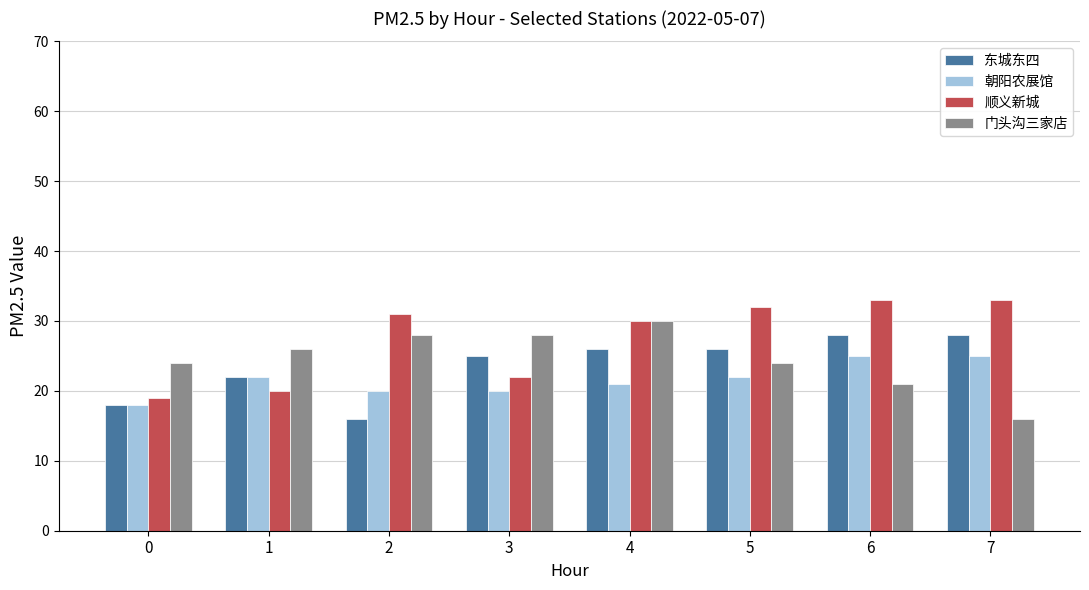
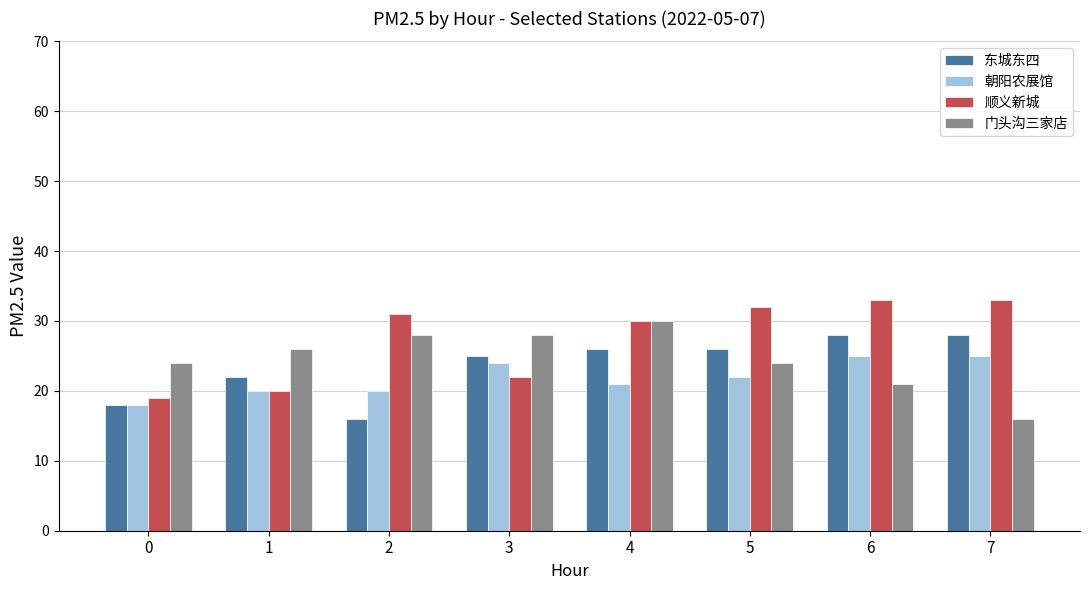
  {
    "东城东四": {
      "0": 18,
      "1": 22,
      "2": 16,
      "3": 25,
      "4": 26,
      "5": 26,
      "6": 28,
      "7": 28
    },
    "朝阳农展馆": {
      "0": 18,
-     "1": 22,
+     "1": 20,
      "2": 20,
-     "3": 20,
+     "3": 24,
      "4": 21,
      "5": 22,
      "6": 25,
      "7": 25
    },
    "顺义新城": {
      "0": 19,
      "1": 20,
      "2": 31,
      "3": 22,
      "4": 30,
      "5": 32,
      "6": 33,
      "7": 33
    },
    "门头沟三家店": {
      "0": 24,
      "1": 26,
      "2": 28,
      "3": 28,
      "4": 30,
      "5": 24,
      "6": 21,
      "7": 16
    }
  }
